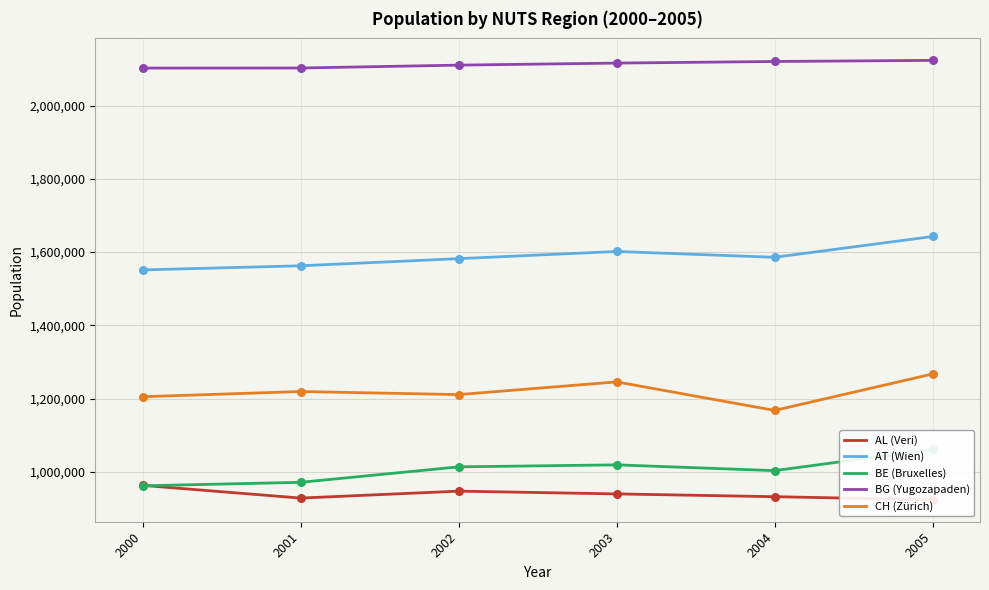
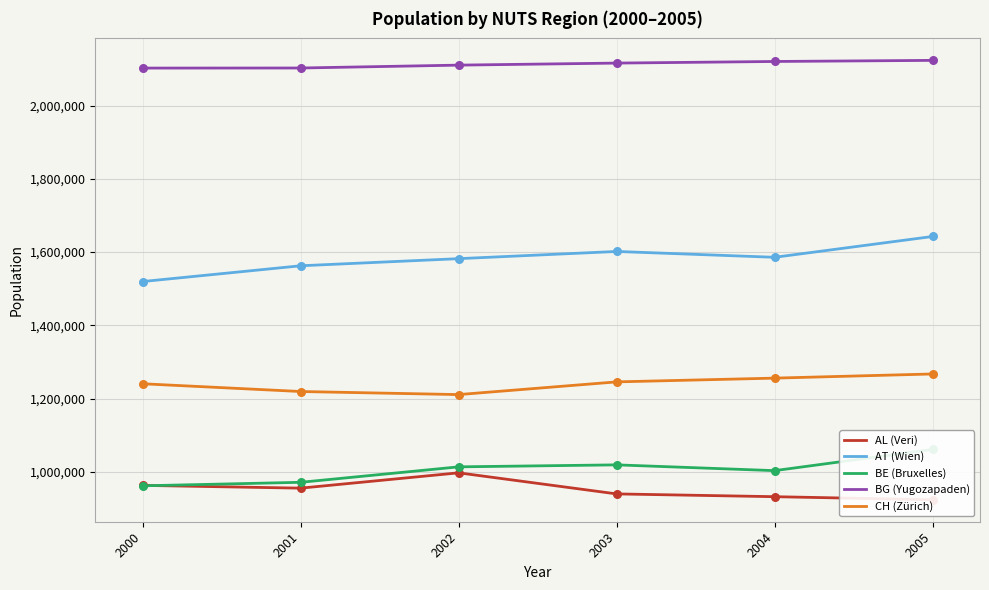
  {
    "AL (Veri)": {
-     "2001": "930,000",
-     "2002": "950,000",
+     "2001": "960,000",
+     "2002": "1,000,000",
      "2003": "940,000",
      "2004": "930,000"
    },
    "AT (Wien)": {
-     "2000": "1,550,000",
+     "2000": "1,520,000",
      "2001": "1,560,000",
      "2002": "1,580,000",
      "2003": "1,600,000",
      "2004": "1,590,000",
      "2005": "1,640,000"
    },
    "BE (Bruxelles)": {
      "2001": "970,000",
      "2002": "1,010,000",
      "2003": "1,020,000",
      "2004": "1,000,000"
    },
    "BG (Yugozapaden)": {
      "2000": "2,100,000",
      "2001": "2,100,000",
      "2002": "2,110,000",
      "2003": "2,120,000",
      "2004": "2,120,000",
      "2005": "2,120,000"
    },
    "CH (Zürich)": {
-     "2000": "1,210,000",
+     "2000": "1,240,000",
      "2001": "1,220,000",
      "2002": "1,210,000",
      "2003": "1,250,000",
-     "2004": "1,170,000",
+     "2004": "1,260,000",
      "2005": "1,270,000"
    }
  }
